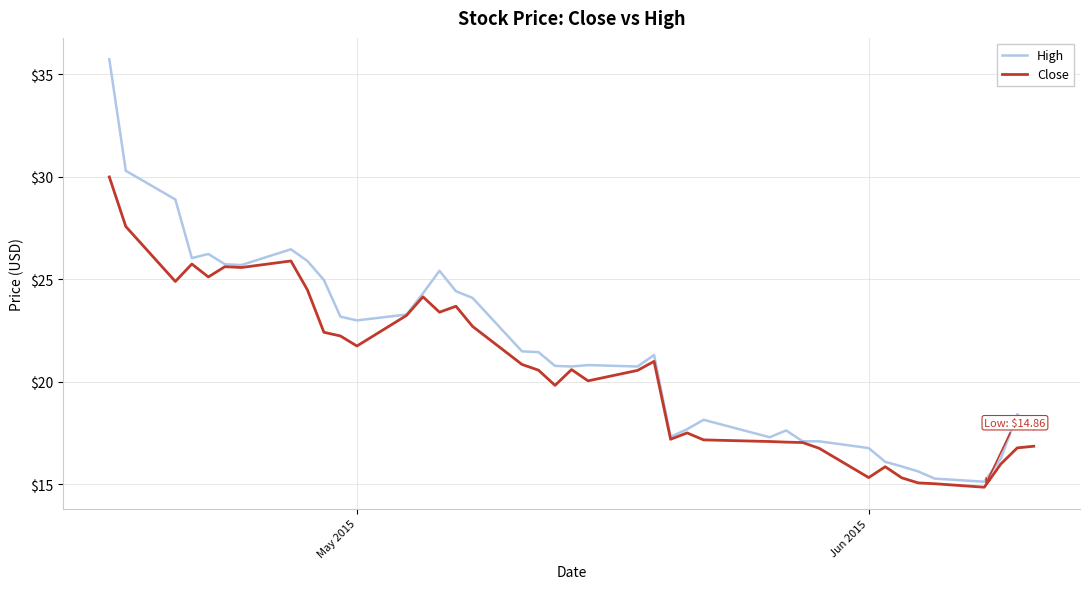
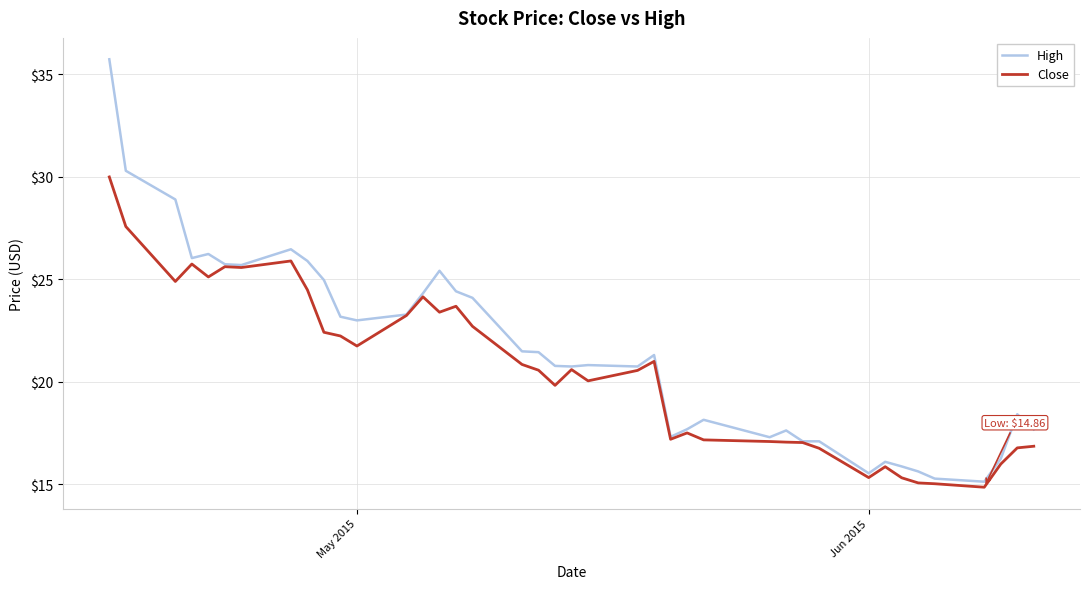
  {
    "High": {
      "May 2015": "$23.0",
-     "Jun 2015": "$16.8"
+     "Jun 2015": "$15.5"
    },
    "Close": {
      "May 2015": "$21.8",
      "Jun 2015": "$15.3"
    }
  }
